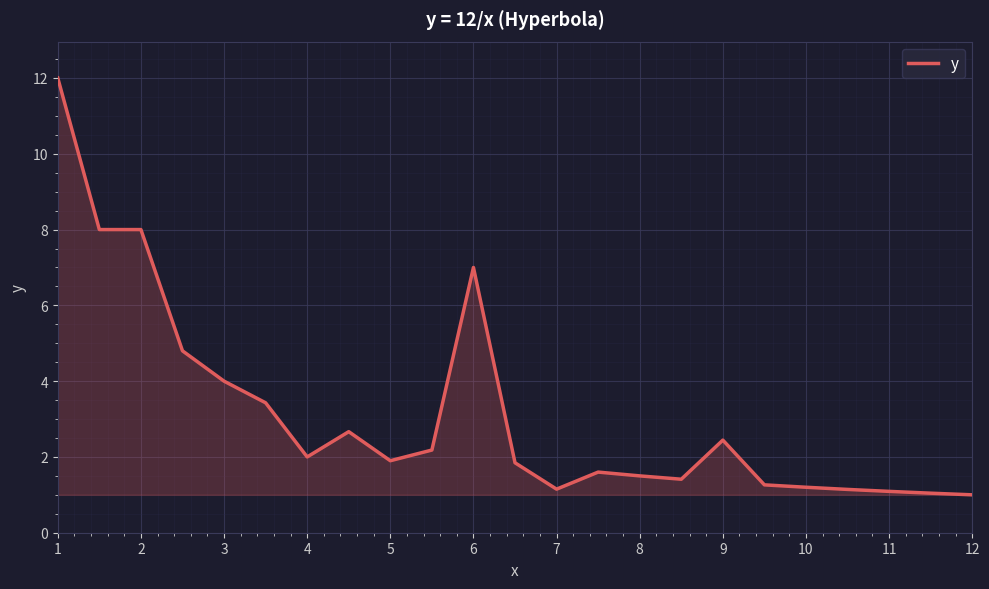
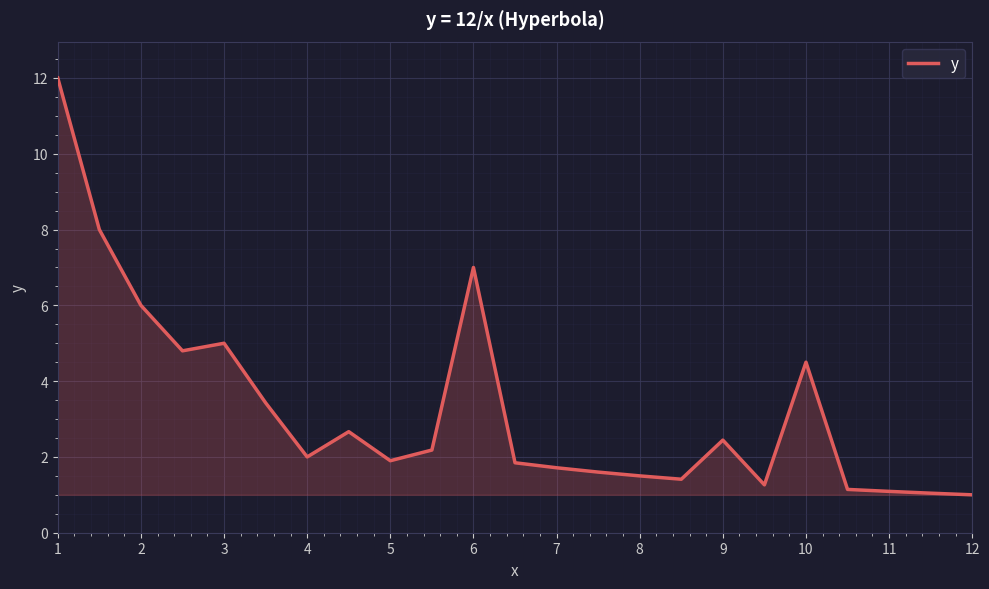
  {
    "1": 12.0,
-   "2": 8,
-   "3": 4,
+   "2": 6,
+   "3": 5,
    "4": 2.0,
    "5": 1.9,
    "6": 7.0,
-   "7": 1.1,
+   "7": 1.7,
    "8": 1.5,
    "9": 2.4,
-   "10": 1.2,
+   "10": 4.5,
    "11": 1.1,
    "12": 1.0
  }
